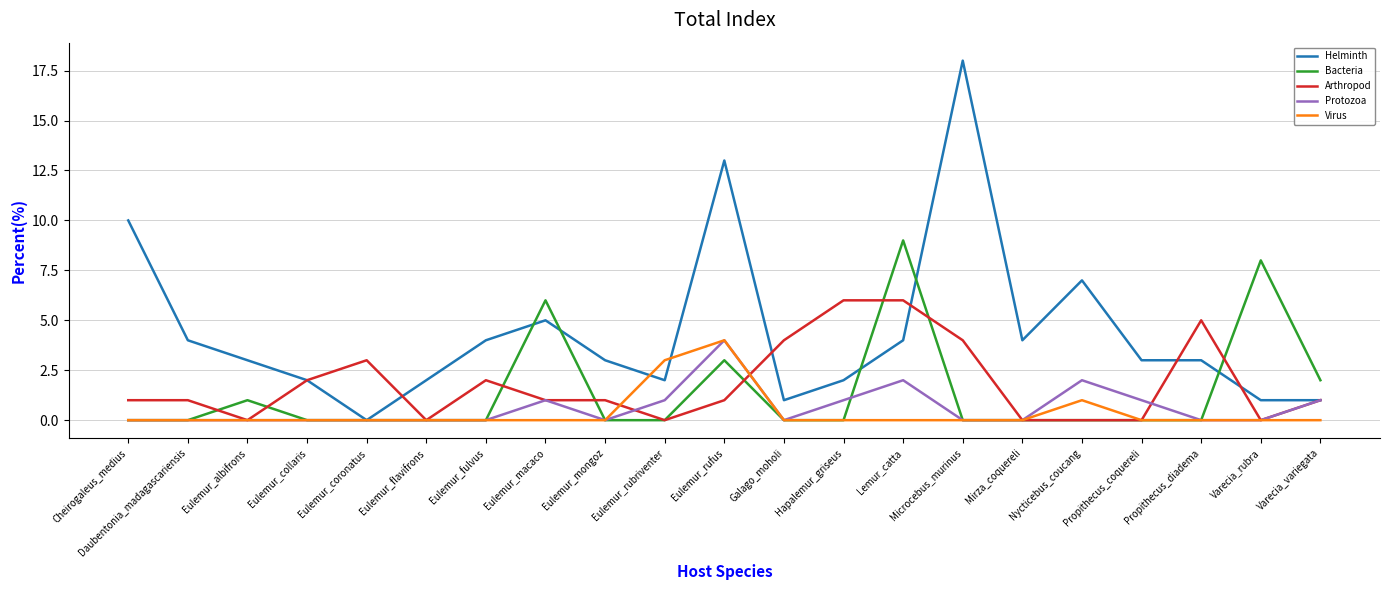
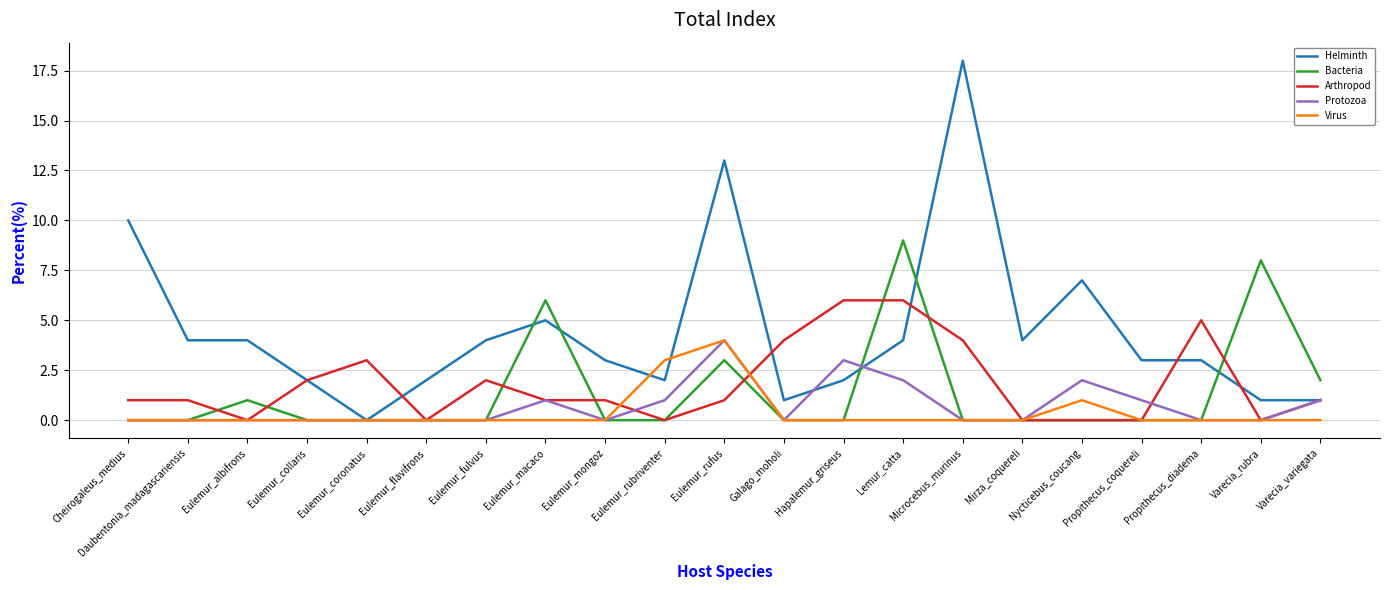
  {
    "Helminth": {
      "Cheirogaleus_medius": 10,
      "Daubentonia_madagascariensis": 4,
-     "Eulemur_albifrons": 3,
+     "Eulemur_albifrons": 4,
      "Eulemur_flavifrons": 2,
      "Eulemur_fulvus": 4,
      "Eulemur_macaco": 5,
      "Eulemur_mongoz": 3,
      "Eulemur_rubriventer": 2,
      "Eulemur_rufus": 13,
      "Galago_moholi": 1,
      "Hapalemur_griseus": 2,
      "Lemur_catta": 4,
      "Microcebus_murinus": 18,
      "Mirza_coquereli": 4,
      "Nycticebus_coucang": 7,
      "Propithecus_coquereli": 3,
      "Propithecus_diadema": 3,
      "Varecia_rubra": 1
    },
    "Bacteria": {
      "Eulemur_albifrons": 1,
      "Eulemur_macaco": 6,
      "Eulemur_rufus": 3,
      "Lemur_catta": 9,
      "Varecia_rubra": 8,
      "Varecia_variegata": 2
    },
    "Arthropod": {
      "Cheirogaleus_medius": 1,
      "Daubentonia_madagascariensis": 1,
      "Eulemur_coronatus": 3,
      "Eulemur_fulvus": 2,
      "Eulemur_mongoz": 1,
      "Eulemur_rufus": 1,
      "Galago_moholi": 4,
      "Hapalemur_griseus": 6,
      "Lemur_catta": 6,
      "Microcebus_murinus": 4,
      "Propithecus_diadema": 5
    },
    "Protozoa": {
      "Eulemur_rubriventer": 1,
-     "Hapalemur_griseus": 1,
+     "Hapalemur_griseus": 3,
      "Lemur_catta": 2,
      "Nycticebus_coucang": 2,
      "Propithecus_coquereli": 1
    },
    "Virus": {
      "Eulemur_macaco": 0,
      "Eulemur_rubriventer": 3,
      "Lemur_catta": 0,
      "Nycticebus_coucang": 1,
      "Varecia_variegata": 0
    }
  }
